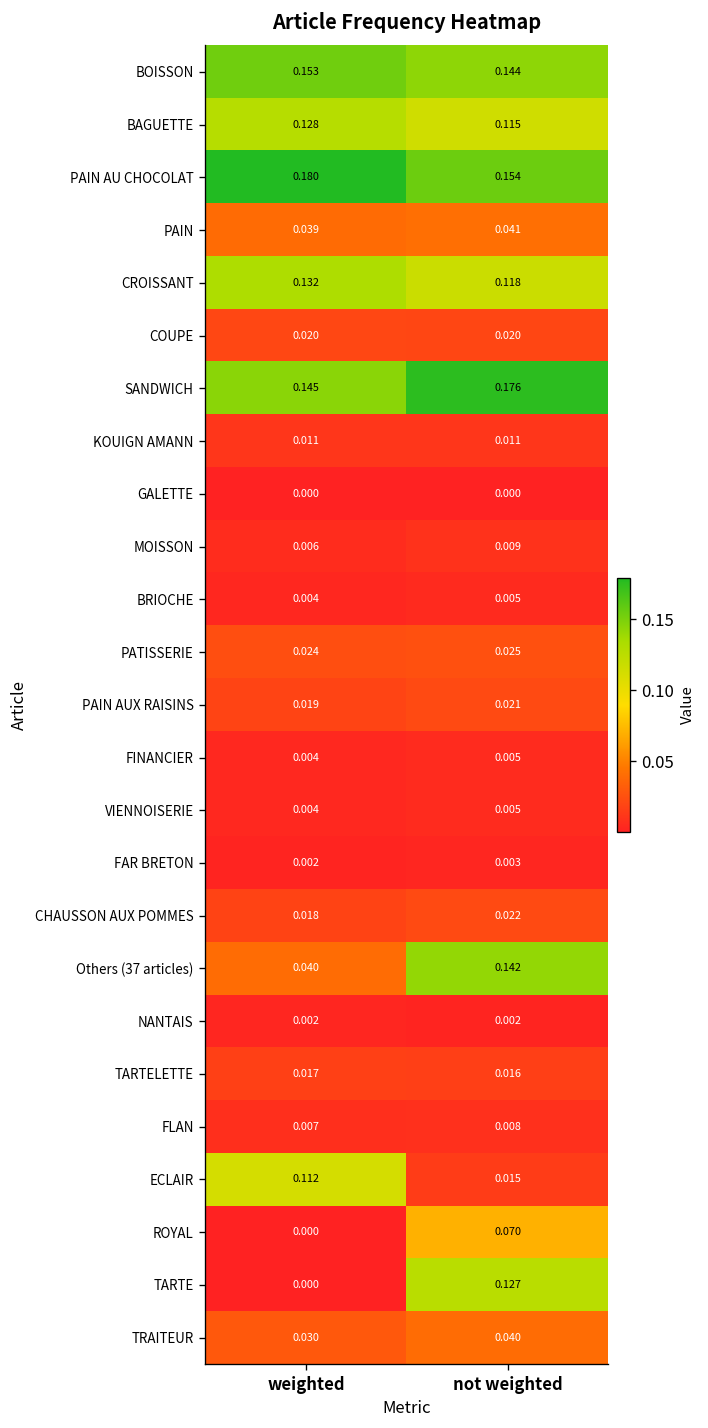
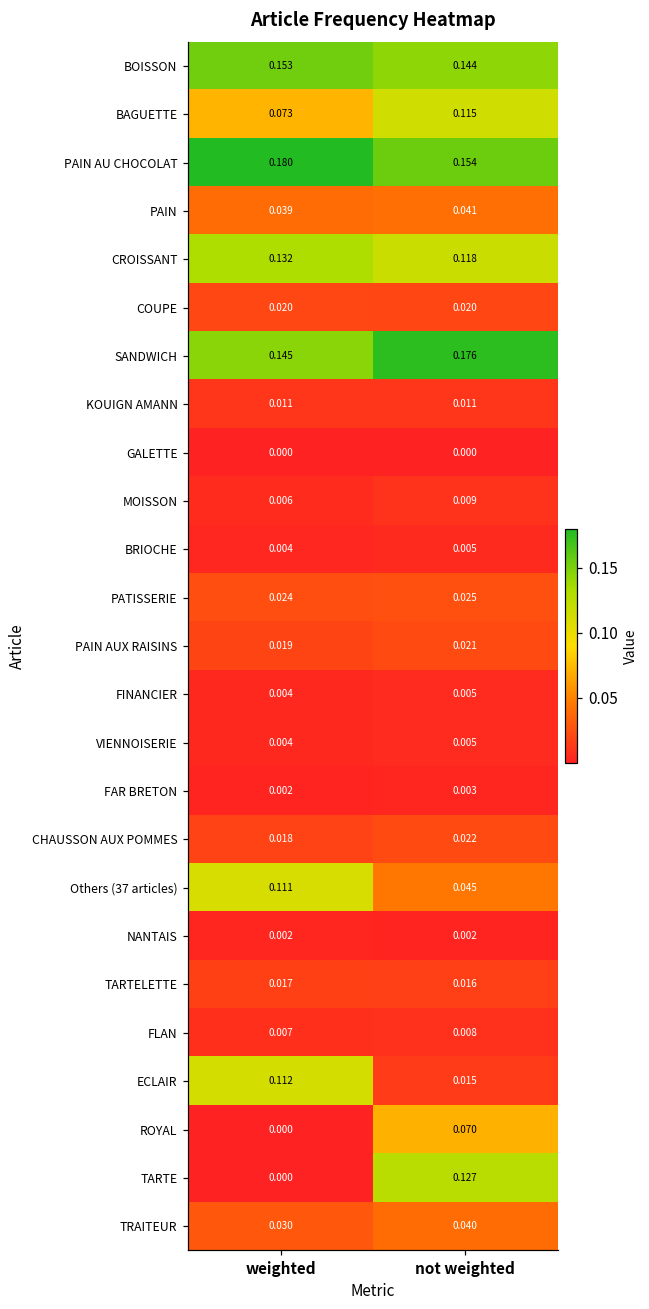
  {
    "BOISSON": {
      "weighted": 0.153,
      "not weighted": 0.144
    },
    "BAGUETTE": {
-     "weighted": 0.128,
+     "weighted": 0.073,
      "not weighted": 0.115
    },
    "PAIN AU CHOCOLAT": {
      "weighted": 0.180,
      "not weighted": 0.154
    },
    "PAIN": {
      "weighted": 0.039,
      "not weighted": 0.041
    },
    "CROISSANT": {
      "weighted": 0.132,
      "not weighted": 0.118
    },
    "COUPE": {
      "weighted": 0.020,
      "not weighted": 0.020
    },
    "SANDWICH": {
      "weighted": 0.145,
      "not weighted": 0.176
    },
    "KOUIGN AMANN": {
      "weighted": 0.011,
      "not weighted": 0.011
    },
    "GALETTE": {
      "weighted": 0.000,
      "not weighted": 0.000
    },
    "MOISSON": {
      "weighted": 0.006,
      "not weighted": 0.009
    },
    "BRIOCHE": {
      "weighted": 0.004,
      "not weighted": 0.005
    },
    "PATISSERIE": {
      "weighted": 0.024,
      "not weighted": 0.025
    },
    "PAIN AUX RAISINS": {
      "weighted": 0.019,
      "not weighted": 0.021
    },
    "FINANCIER": {
      "weighted": 0.004,
      "not weighted": 0.005
    },
    "VIENNOISERIE": {
      "weighted": 0.004,
      "not weighted": 0.005
    },
    "FAR BRETON": {
      "weighted": 0.002,
      "not weighted": 0.003
    },
    "CHAUSSON AUX POMMES": {
      "weighted": 0.018,
      "not weighted": 0.022
    },
    "Others (37 articles)": {
-     "weighted": 0.040,
-     "not weighted": 0.142
+     "weighted": 0.111,
+     "not weighted": 0.045
    },
    "NANTAIS": {
      "weighted": 0.002,
      "not weighted": 0.002
    },
    "TARTELETTE": {
      "weighted": 0.017,
      "not weighted": 0.016
    },
    "FLAN": {
      "weighted": 0.007,
      "not weighted": 0.008
    },
    "ECLAIR": {
      "weighted": 0.112,
      "not weighted": 0.015
    },
    "ROYAL": {
      "weighted": 0.000,
      "not weighted": 0.070
    },
    "TARTE": {
      "weighted": 0.000,
      "not weighted": 0.127
    },
    "TRAITEUR": {
      "weighted": 0.030,
      "not weighted": 0.040
    }
  }
